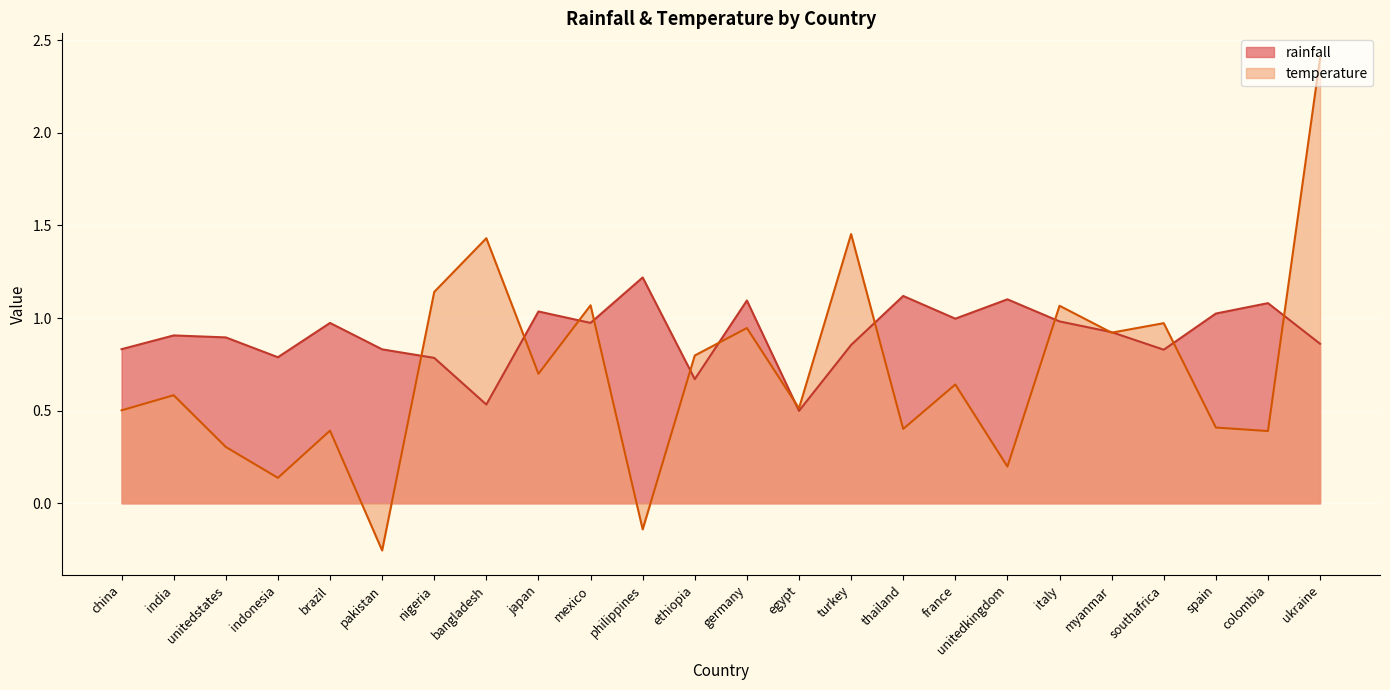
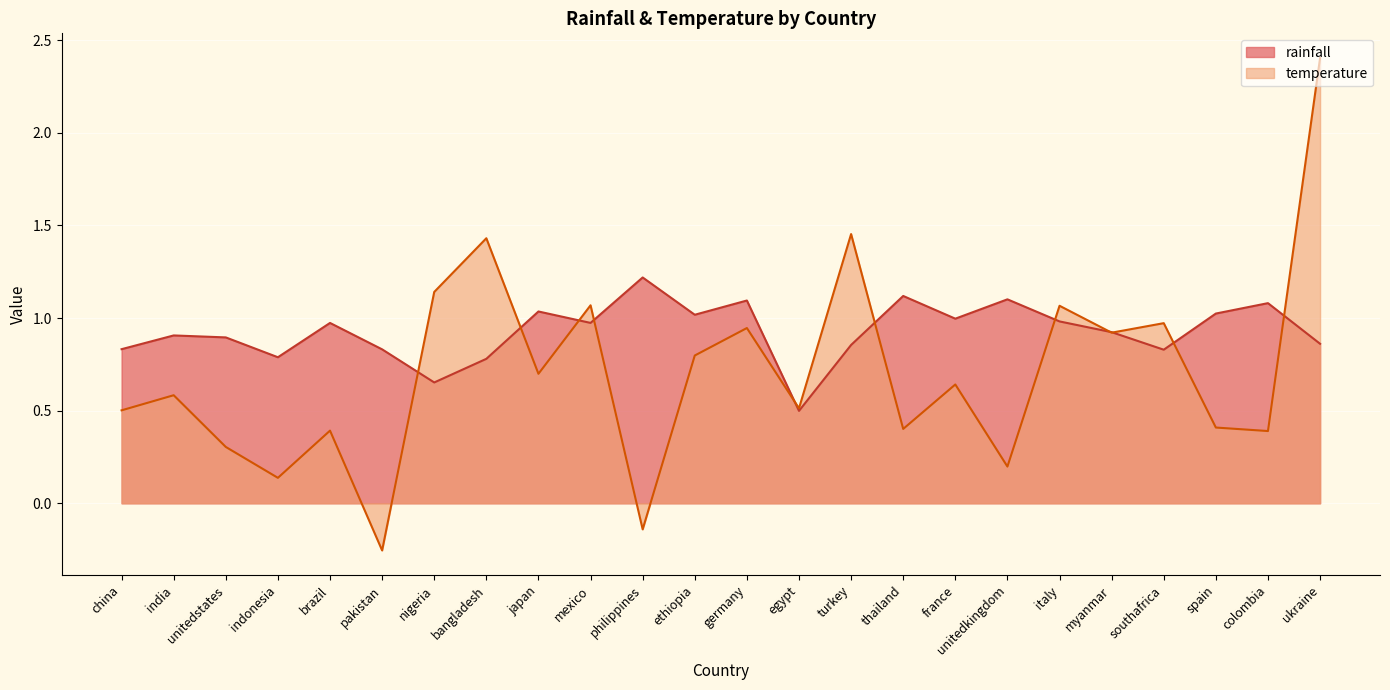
  {
    "rainfall": {
      "china": 0.83,
      "india": 0.91,
      "unitedstates": 0.90,
      "indonesia": 0.79,
      "brazil": 0.97,
      "pakistan": 0.83,
-     "nigeria": 0.78,
-     "bangladesh": 0.53,
+     "nigeria": 0.65,
+     "bangladesh": 0.78,
      "japan": 1.04,
      "mexico": 0.97,
      "philippines": 1.22,
-     "ethiopia": 0.67,
+     "ethiopia": 1.02,
      "germany": 1.09,
      "egypt": 0.50,
      "turkey": 0.85,
      "thailand": 1.12,
      "france": 1.00,
      "unitedkingdom": 1.10,
      "italy": 0.98,
      "southafrica": 0.83,
      "spain": 1.02,
      "colombia": 1.08,
      "ukraine": 0.86
    }
  }
